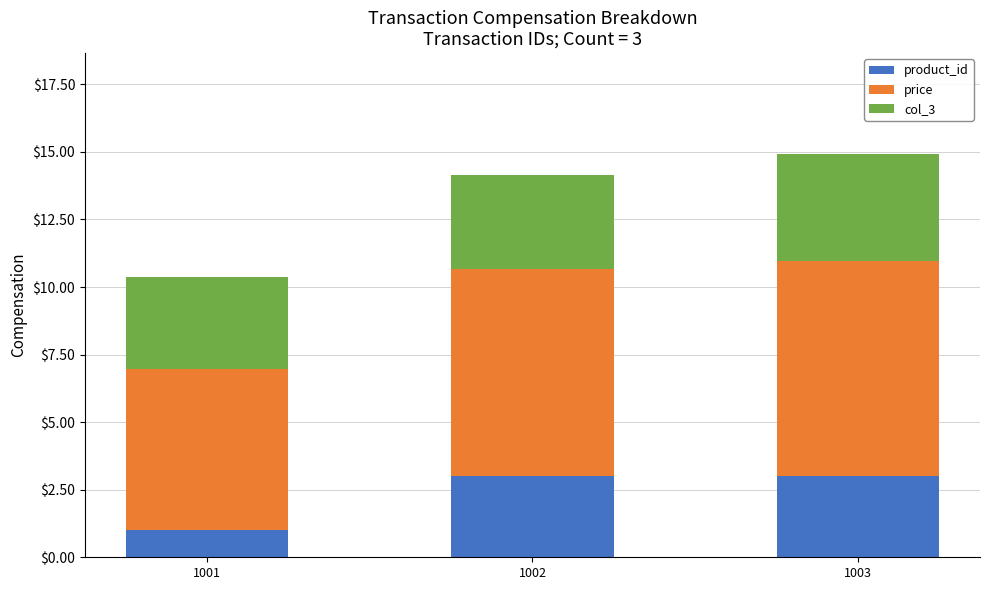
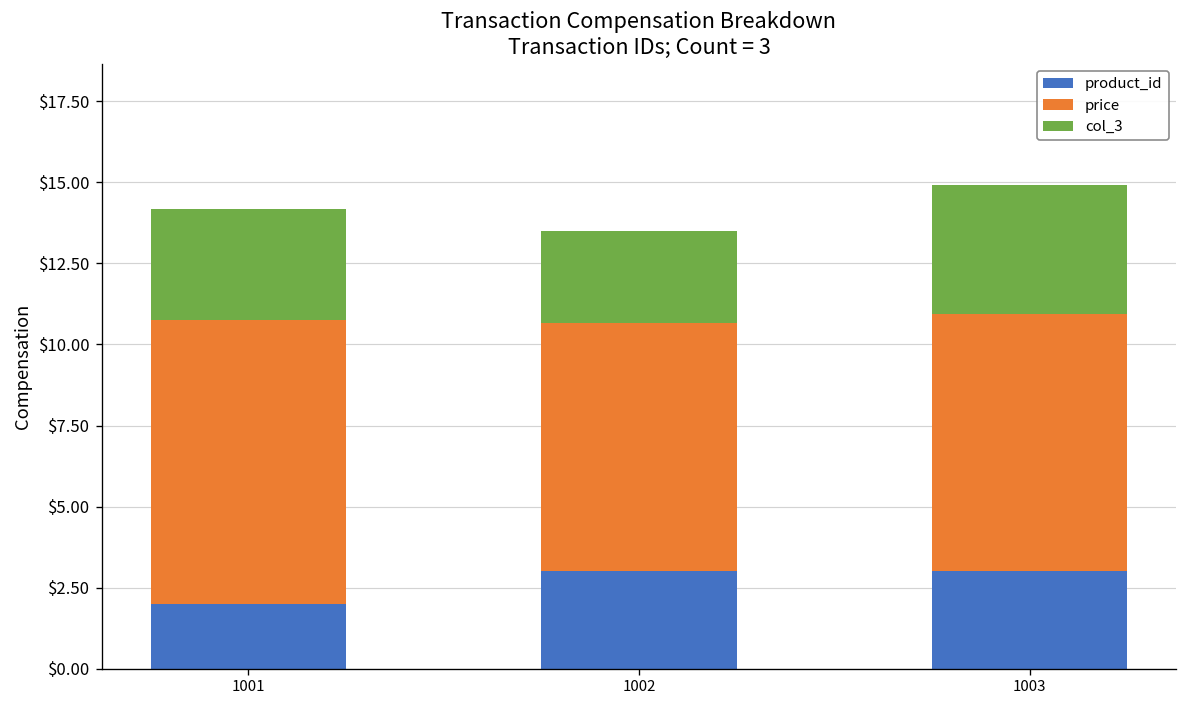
  {
    "product_id": {
-     "1001": "$1",
+     "1001": "$2",
      "1002": "$3",
      "1003": "$3"
    },
    "price": {
-     "1001": "$6.0",
+     "1001": "$8.8",
      "1002": "$7.7",
      "1003": "$7.9"
    },
    "col_3": {
      "1001": "$3.4",
-     "1002": "$3.5",
+     "1002": "$2.8",
      "1003": "$4.0"
    }
  }
